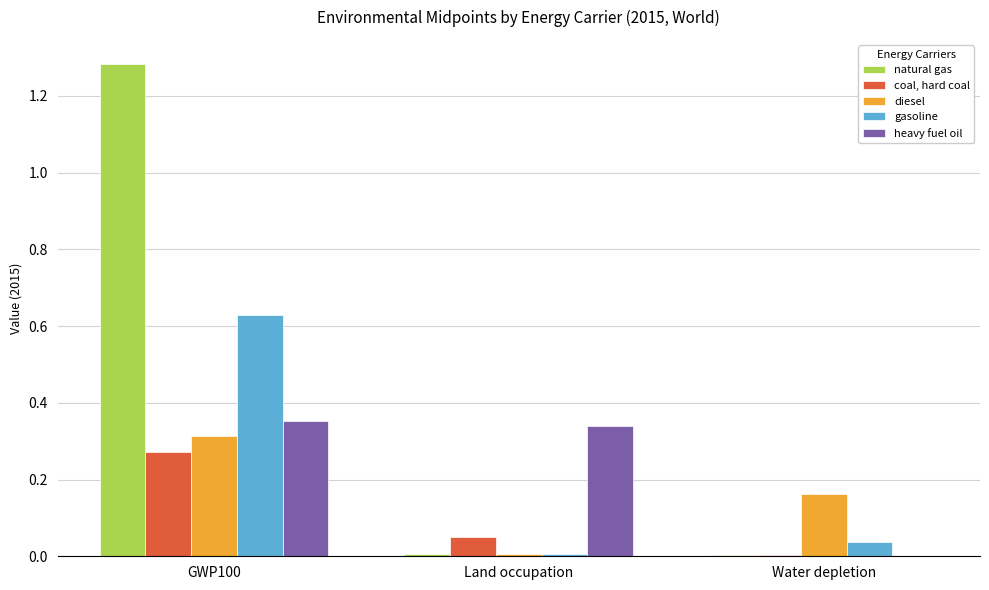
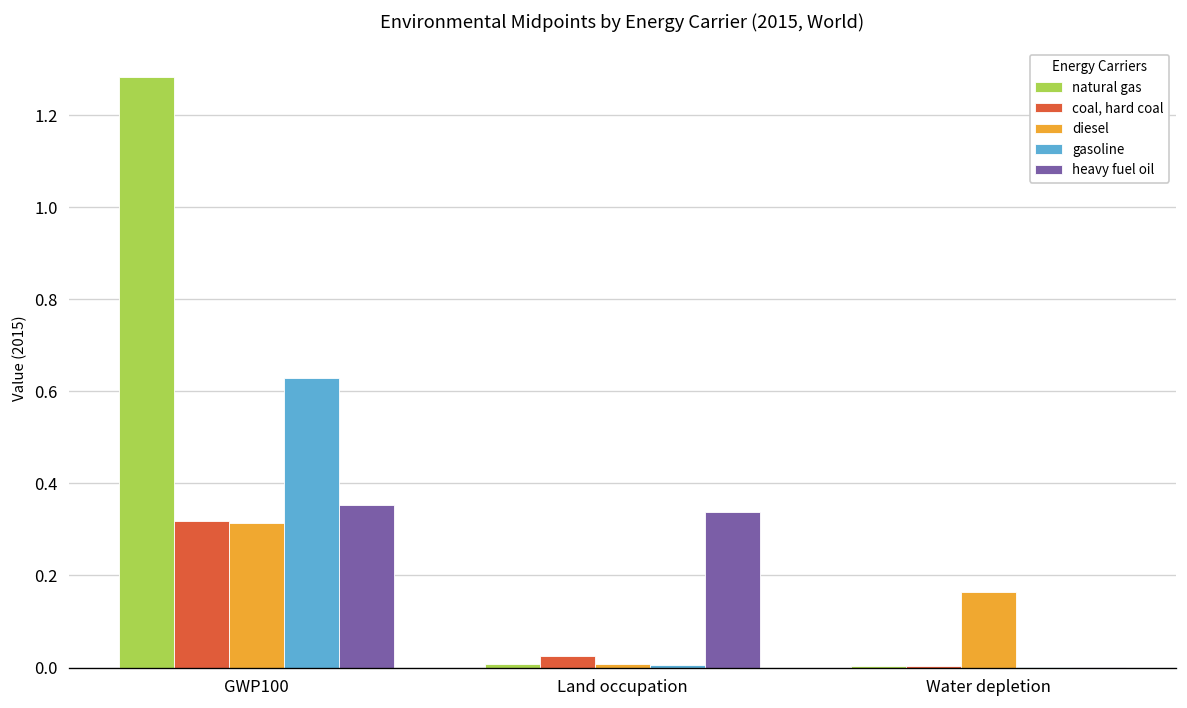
  {
    "natural gas": {
      "GWP100": 1.28,
      "Land occupation": 0.01
    },
    "coal, hard coal": {
-     "GWP100": 0.27,
-     "Land occupation": 0.05
+     "GWP100": 0.32,
+     "Land occupation": 0.02
    },
    "diesel": {
      "GWP100": 0.31,
      "Land occupation": 0.01,
      "Water depletion": 0.16
    },
    "gasoline": {
      "GWP100": 0.63,
-     "Water depletion": 0.04
+     "Water depletion": 0.00
    },
    "heavy fuel oil": {
      "GWP100": 0.35,
      "Land occupation": 0.34
    }
  }
